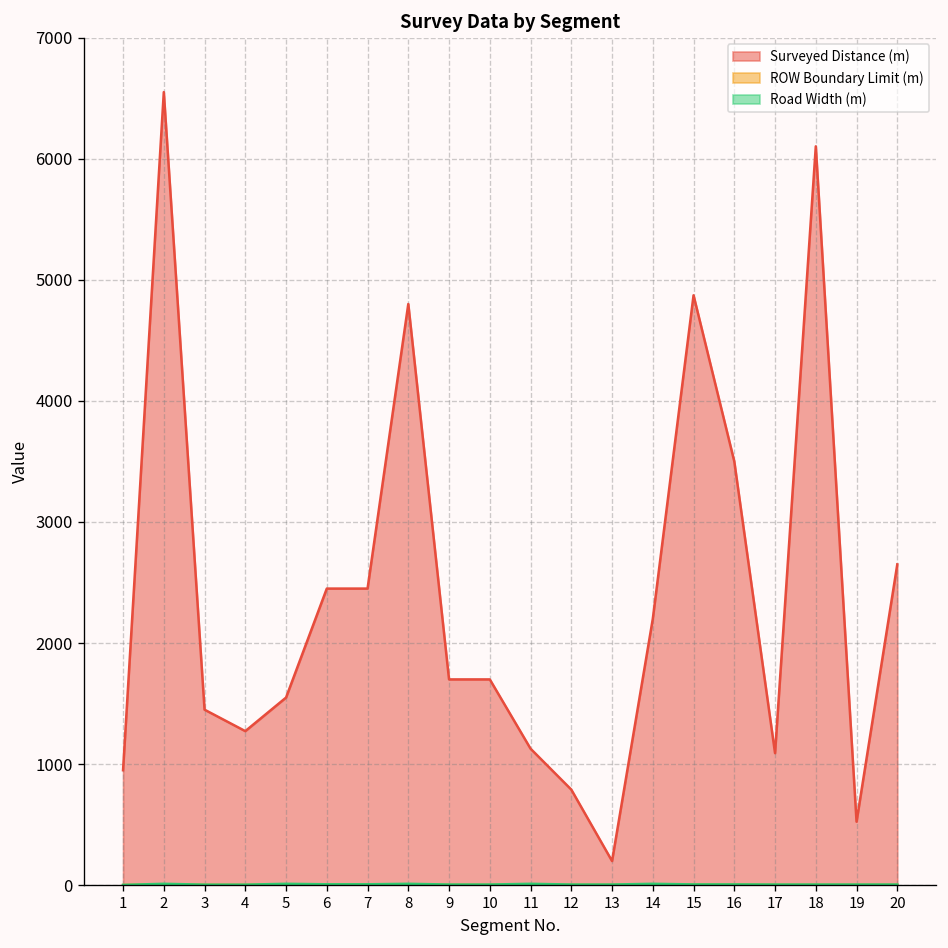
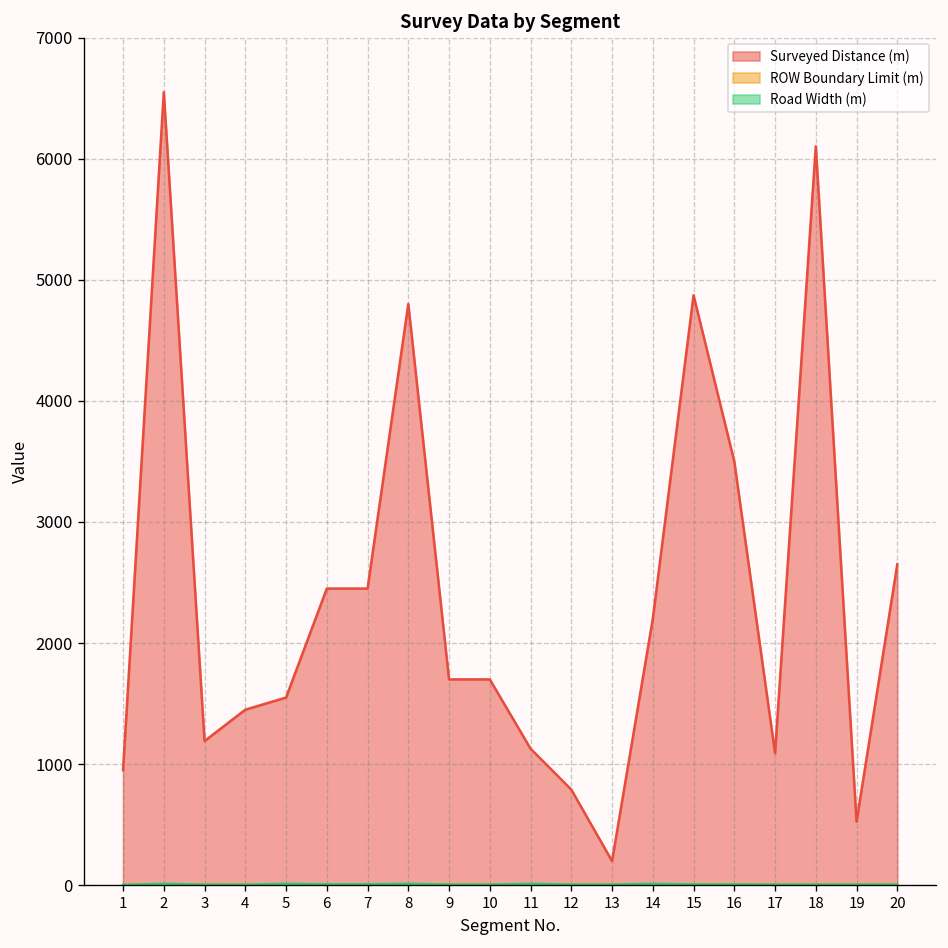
  {
    "Surveyed Distance (m)": {
      "1": 950,
      "2": 6550,
-     "3": 1450,
-     "4": 1270,
+     "3": 1190,
+     "4": 1450,
      "5": 1550,
      "6": 2450,
      "7": 2450,
      "8": 4800,
      "9": 1700,
      "10": 1700,
      "11": 1130,
      "12": 790,
      "13": 200,
      "14": 2200,
      "15": 4870,
      "16": 3500,
      "17": 1090,
      "18": 6100,
      "19": 530,
      "20": 2650
    }
  }
